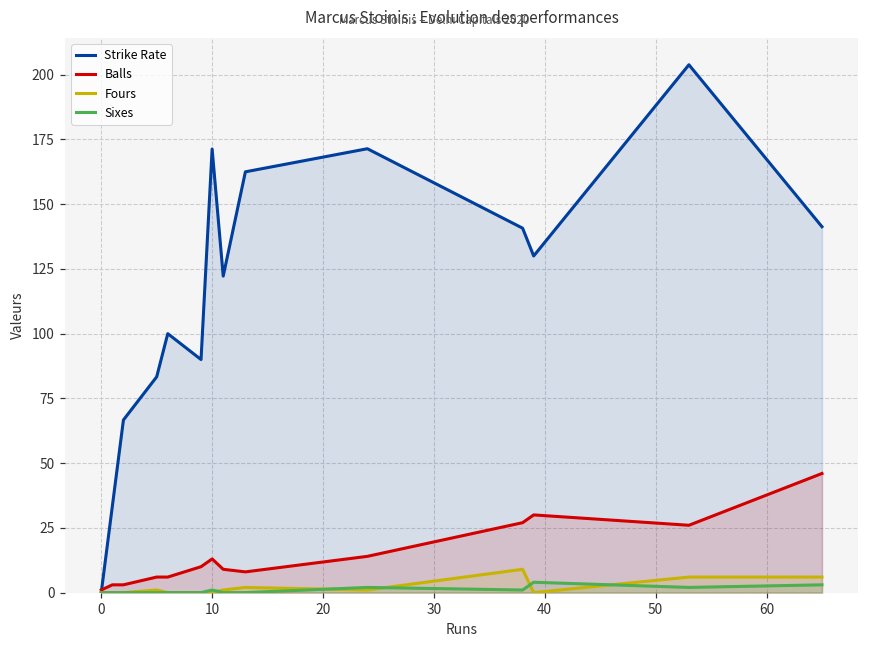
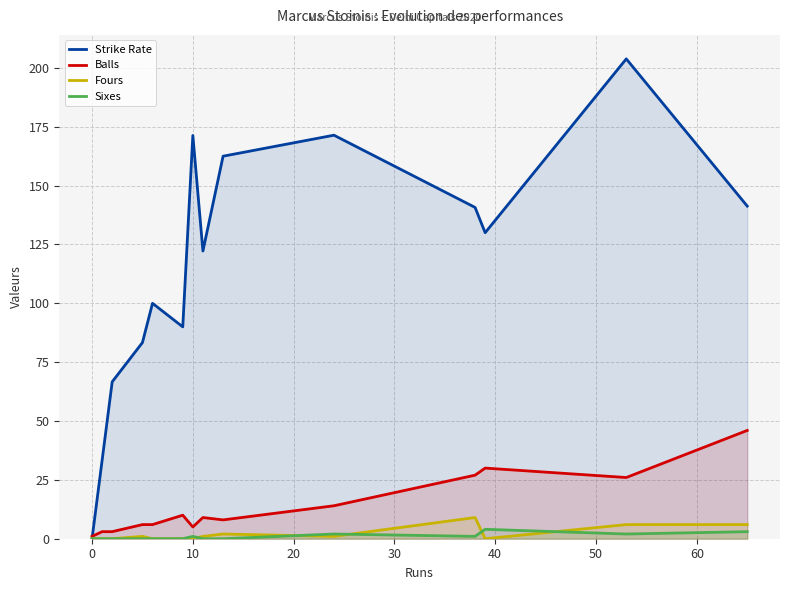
  {
    "Strike Rate": {
      "10": 171
    },
    "Balls": {
-     "10": 13
+     "10": 5
    }
  }
